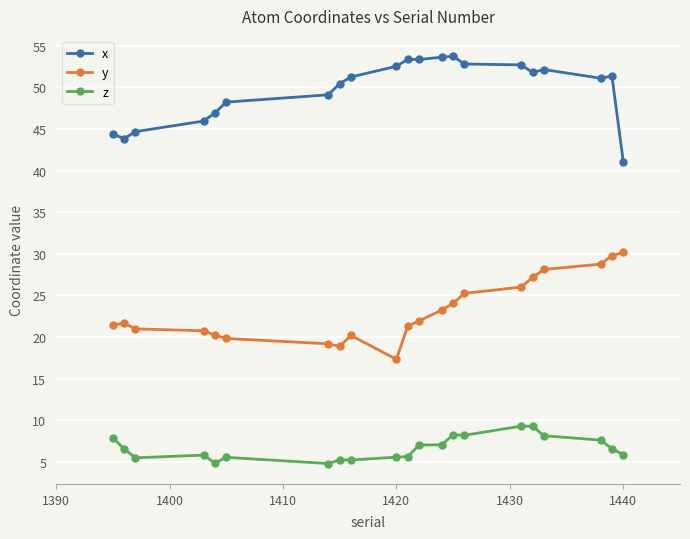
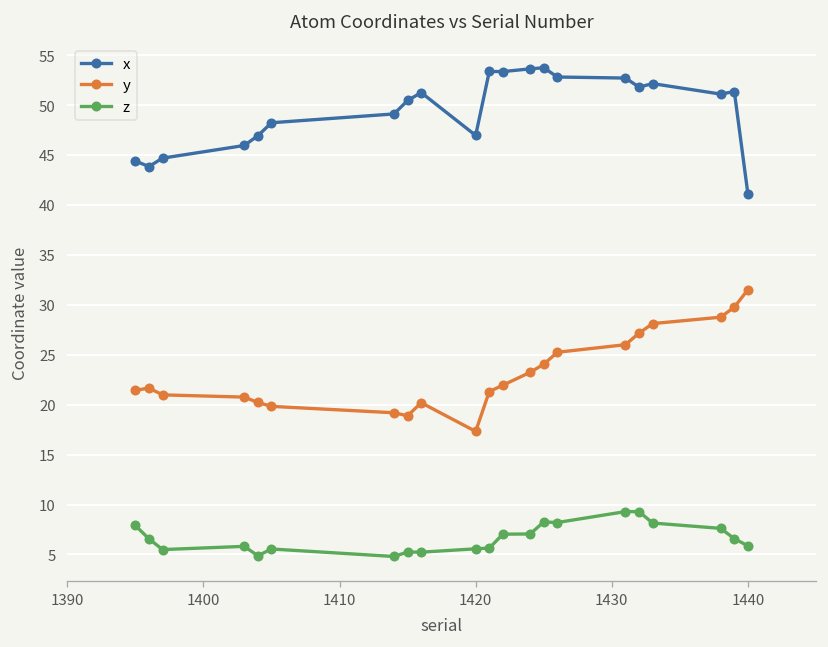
  {
    "x": {
-     "1420": 53,
+     "1420": 47,
      "1440": 41
    },
    "y": {
      "1420": 17,
-     "1440": 30
+     "1440": 32
    },
    "z": {
      "1420": 6,
      "1440": 6
    }
  }
